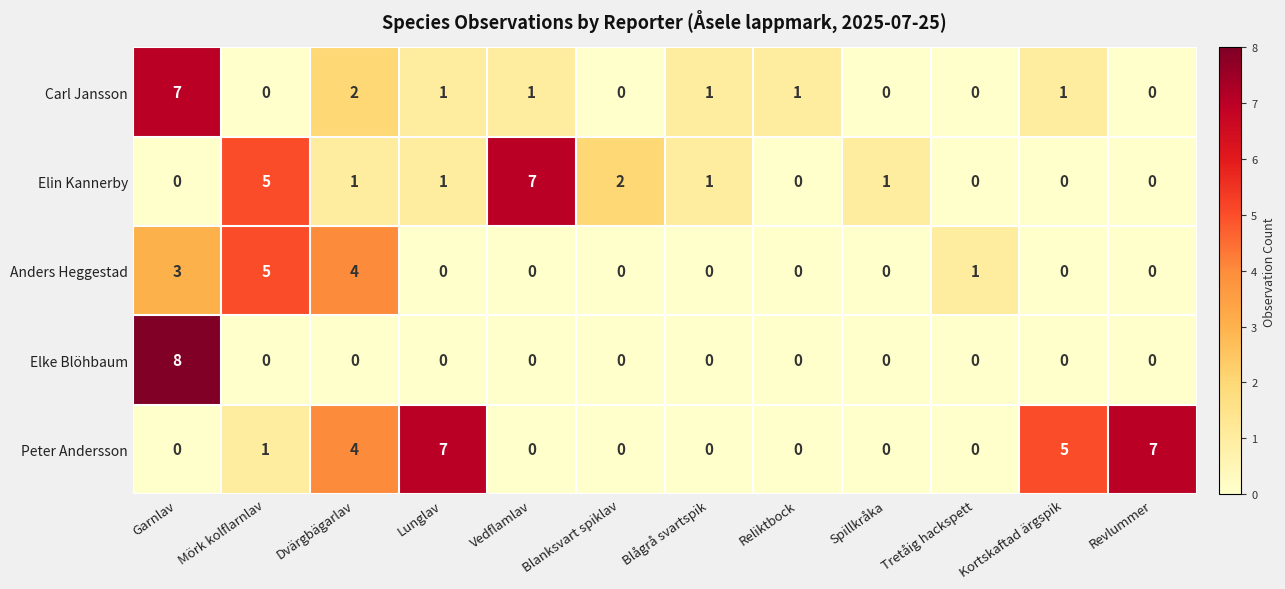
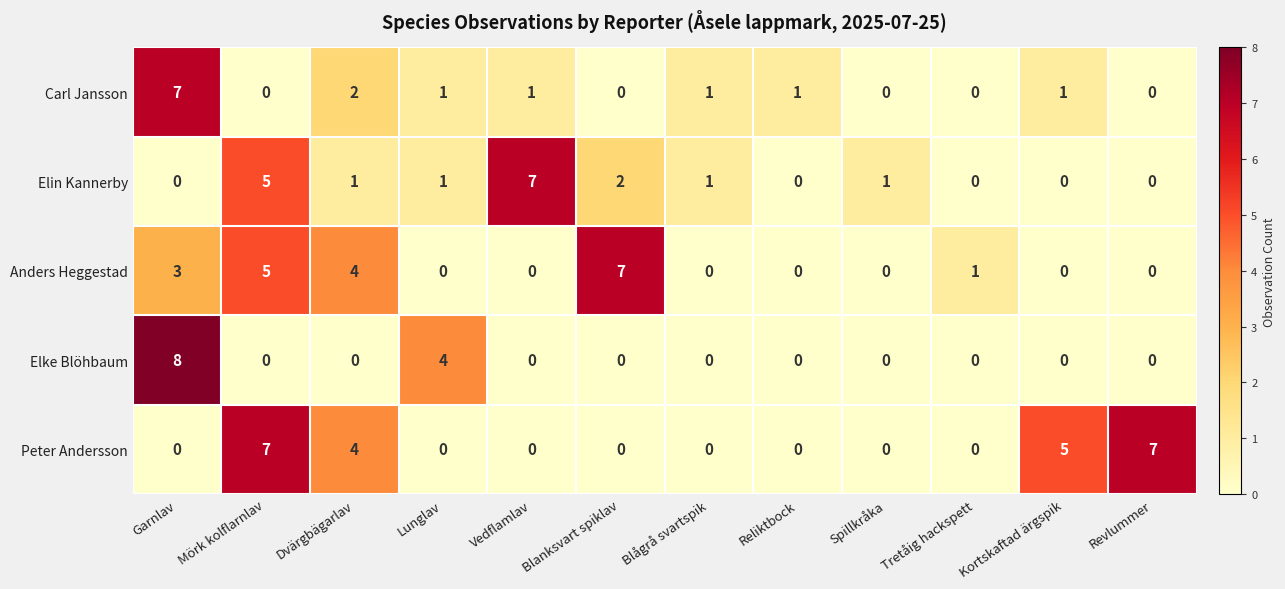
  {
    "Carl Jansson": {
      "Garnlav": 7,
      "Mörk kolflarnlav": 0,
      "Dvärgbägarlav": 2,
      "Lunglav": 1,
      "Vedflamlav": 1,
      "Blanksvart spiklav": 0,
      "Blågrå svartspik": 1,
      "Reliktbock": 1,
      "Spillkråka": 0,
      "Tretåig hackspett": 0,
      "Kortskaftad ärgspik": 1,
      "Revlummer": 0
    },
    "Elin Kannerby": {
      "Garnlav": 0,
      "Mörk kolflarnlav": 5,
      "Dvärgbägarlav": 1,
      "Lunglav": 1,
      "Vedflamlav": 7,
      "Blanksvart spiklav": 2,
      "Blågrå svartspik": 1,
      "Reliktbock": 0,
      "Spillkråka": 1,
      "Tretåig hackspett": 0,
      "Kortskaftad ärgspik": 0,
      "Revlummer": 0
    },
    "Anders Heggestad": {
      "Garnlav": 3,
      "Mörk kolflarnlav": 5,
      "Dvärgbägarlav": 4,
      "Lunglav": 0,
      "Vedflamlav": 0,
-     "Blanksvart spiklav": 0,
+     "Blanksvart spiklav": 7,
      "Blågrå svartspik": 0,
      "Reliktbock": 0,
      "Spillkråka": 0,
      "Tretåig hackspett": 1,
      "Kortskaftad ärgspik": 0,
      "Revlummer": 0
    },
    "Elke Blöhbaum": {
      "Garnlav": 8,
      "Mörk kolflarnlav": 0,
      "Dvärgbägarlav": 0,
-     "Lunglav": 0,
+     "Lunglav": 4,
      "Vedflamlav": 0,
      "Blanksvart spiklav": 0,
      "Blågrå svartspik": 0,
      "Reliktbock": 0,
      "Spillkråka": 0,
      "Tretåig hackspett": 0,
      "Kortskaftad ärgspik": 0,
      "Revlummer": 0
    },
    "Peter Andersson": {
      "Garnlav": 0,
-     "Mörk kolflarnlav": 1,
+     "Mörk kolflarnlav": 7,
      "Dvärgbägarlav": 4,
-     "Lunglav": 7,
+     "Lunglav": 0,
      "Vedflamlav": 0,
      "Blanksvart spiklav": 0,
      "Blågrå svartspik": 0,
      "Reliktbock": 0,
      "Spillkråka": 0,
      "Tretåig hackspett": 0,
      "Kortskaftad ärgspik": 5,
      "Revlummer": 7
    }
  }
